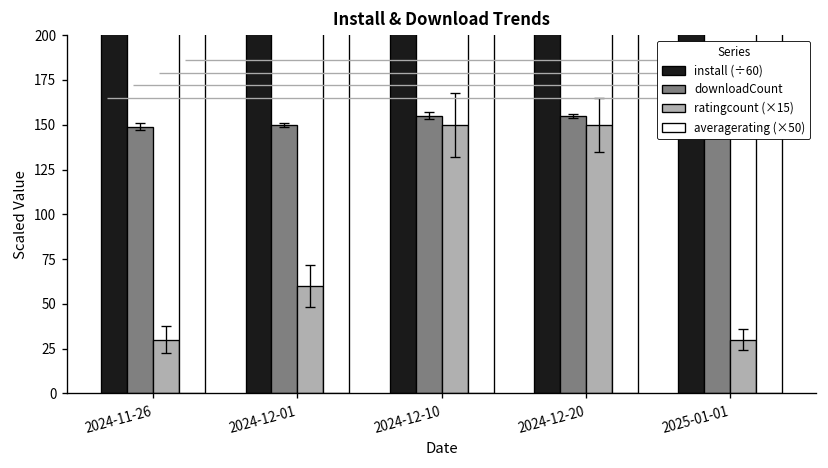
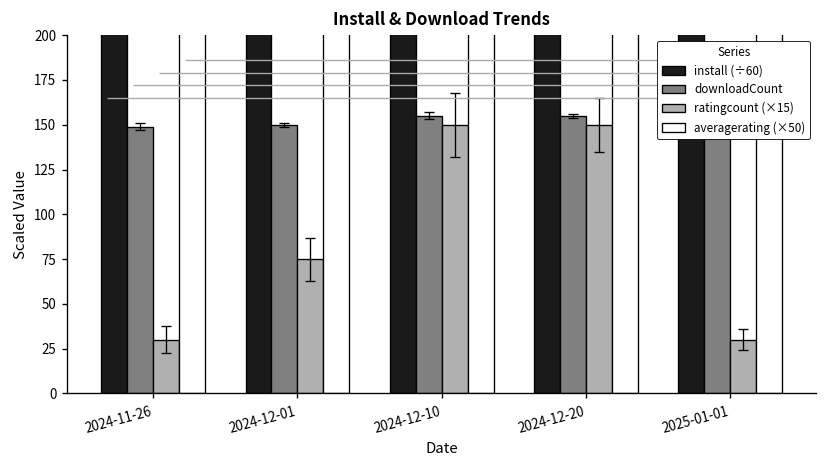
  {
    "downloadCount": {
      "2024-11-26": 149,
      "2024-12-01": 150,
      "2024-12-10": 155,
      "2024-12-20": 155
    },
    "ratingcount (×15)": {
      "2024-11-26": 30,
-     "2024-12-01": 60,
+     "2024-12-01": 75,
      "2024-12-10": 150,
      "2024-12-20": 150,
      "2025-01-01": 30
    }
  }
